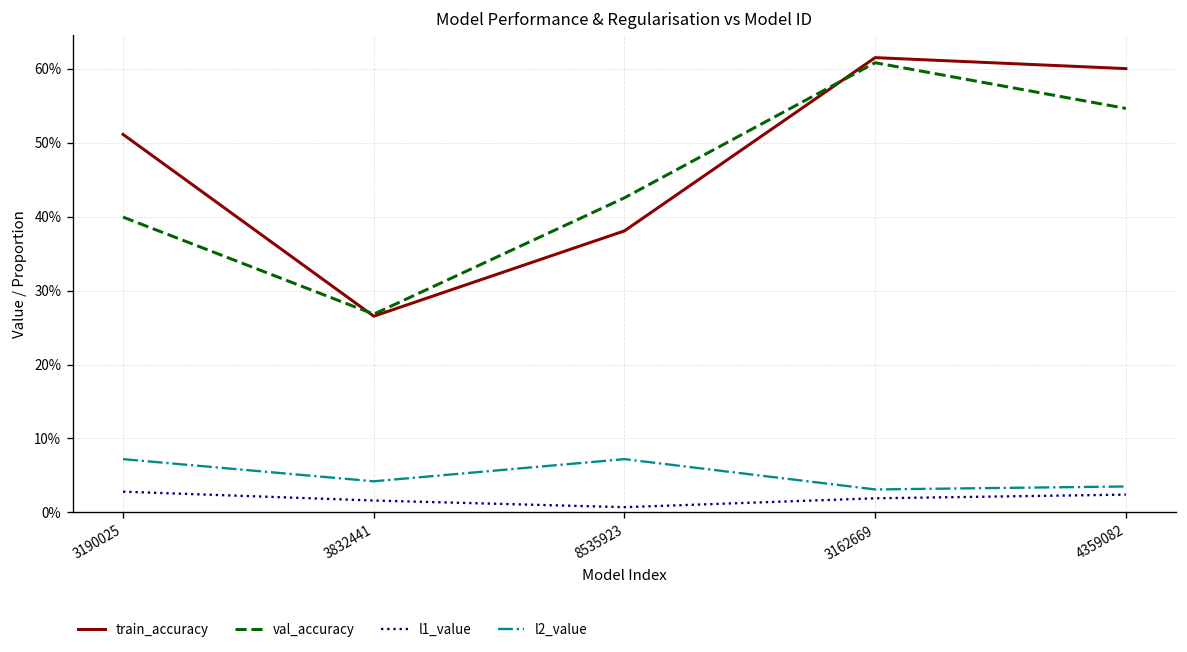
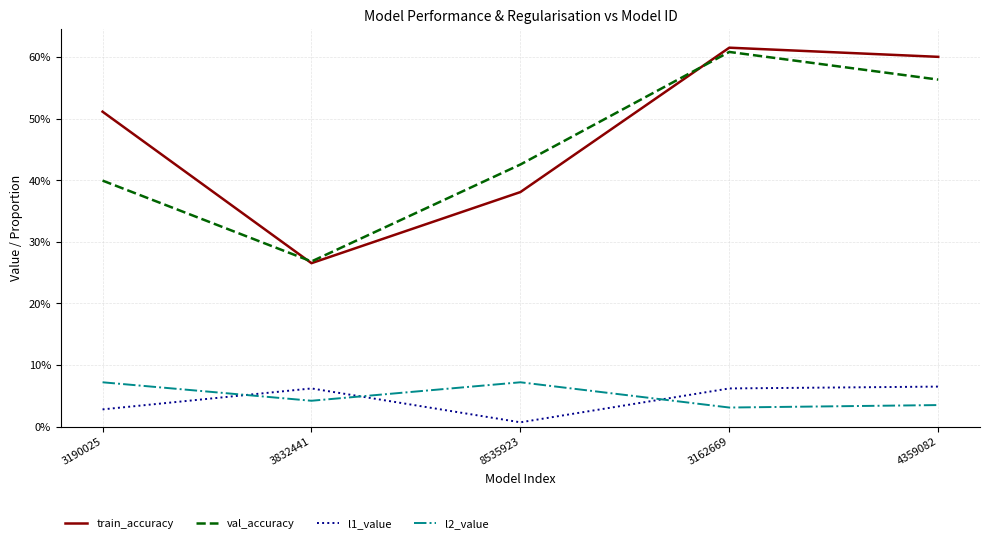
  {
    "train_accuracy": {
      "3190025": "51%",
      "8535923": "38%",
      "3162669": "62%",
      "4359082": "60%"
    },
    "val_accuracy": {
      "3190025": "40%",
      "8535923": "43%",
      "3162669": "61%",
-     "4359082": "55%"
+     "4359082": "56%"
    },
    "l1_value": {
      "3190025": "3%",
-     "3832441": "2%",
+     "3832441": "6%",
      "8535923": "1%",
-     "3162669": "2%",
-     "4359082": "2%"
+     "3162669": "6%",
+     "4359082": "7%"
    },
    "l2_value": {
      "3190025": "7%",
      "3832441": "4%",
      "8535923": "7%",
      "3162669": "3%",
      "4359082": "4%"
    }
  }
